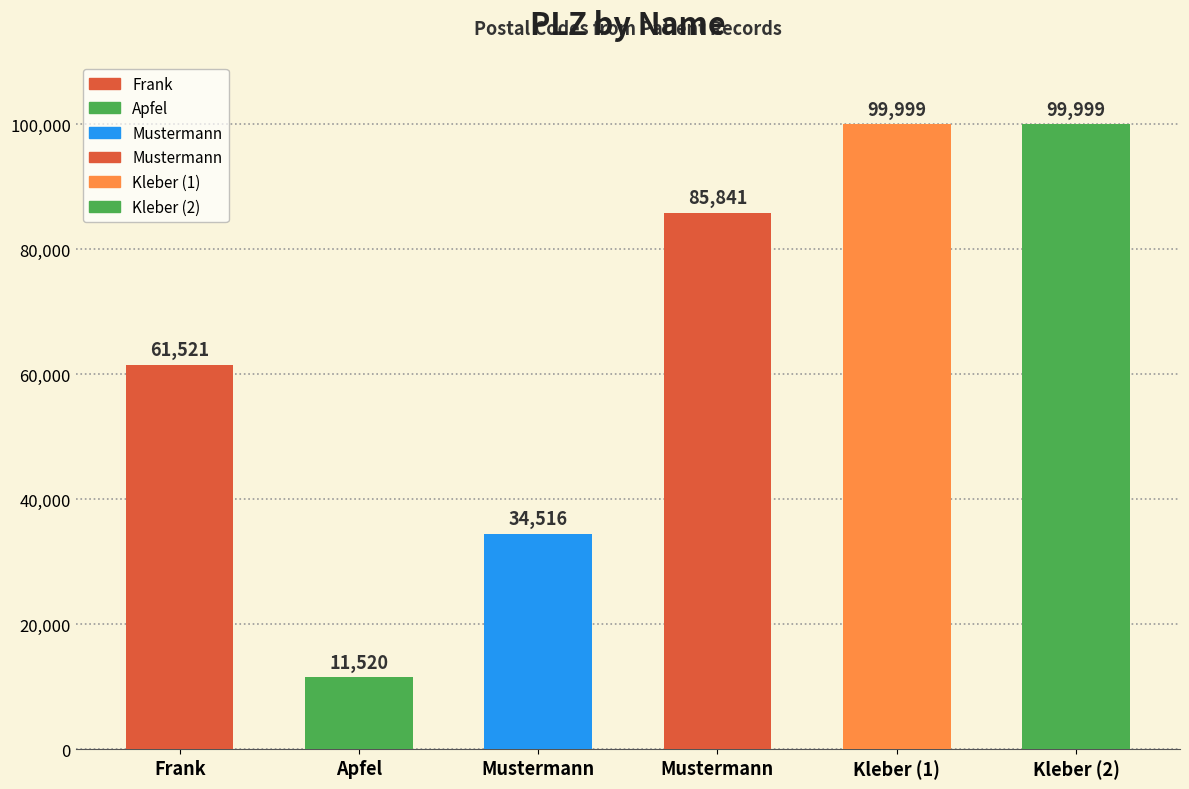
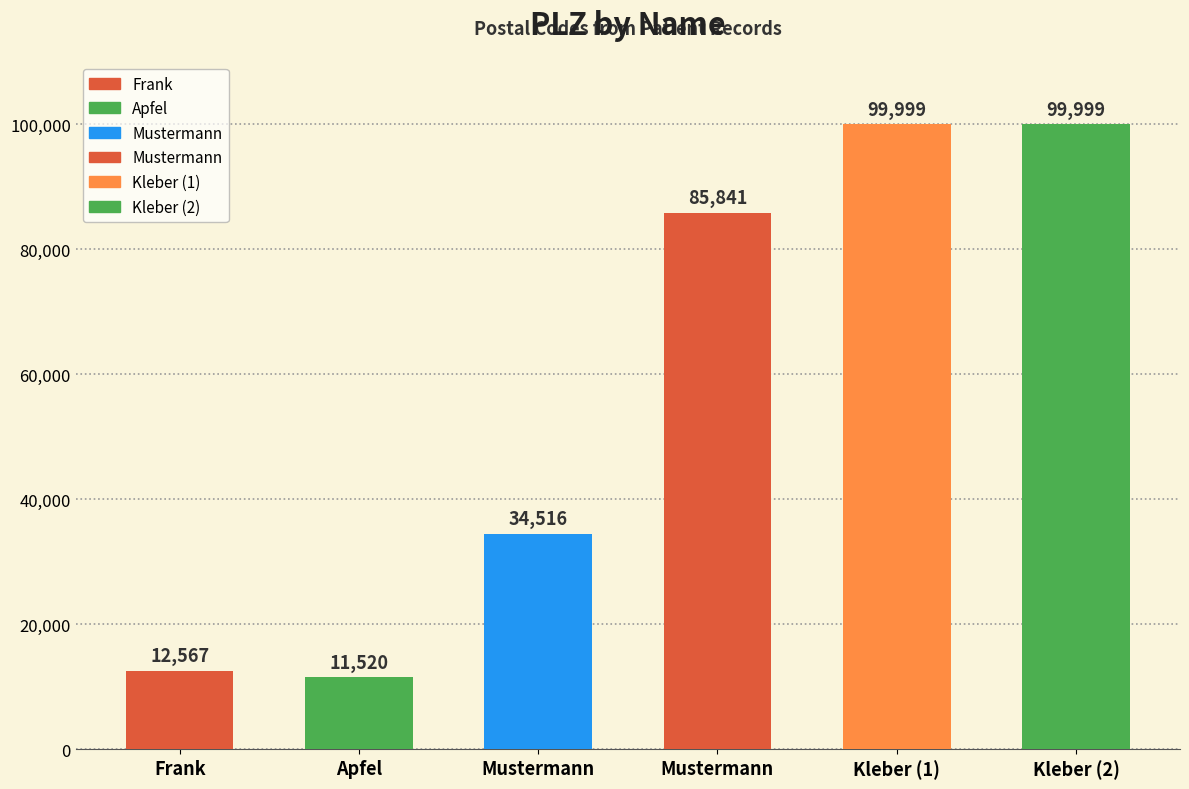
  {
-   "Frank": "61,521",
+   "Frank": "12,567",
    "Apfel": "11,520",
    "Kleber (1)": "99,999",
    "Kleber (2)": "99,999"
  }
